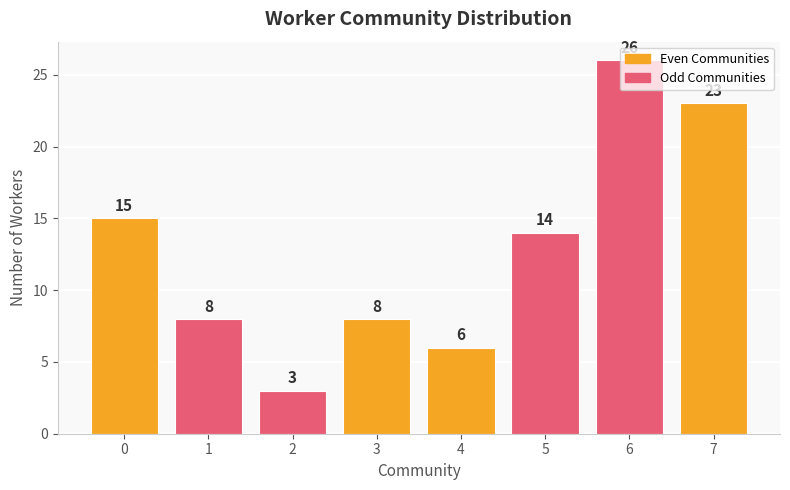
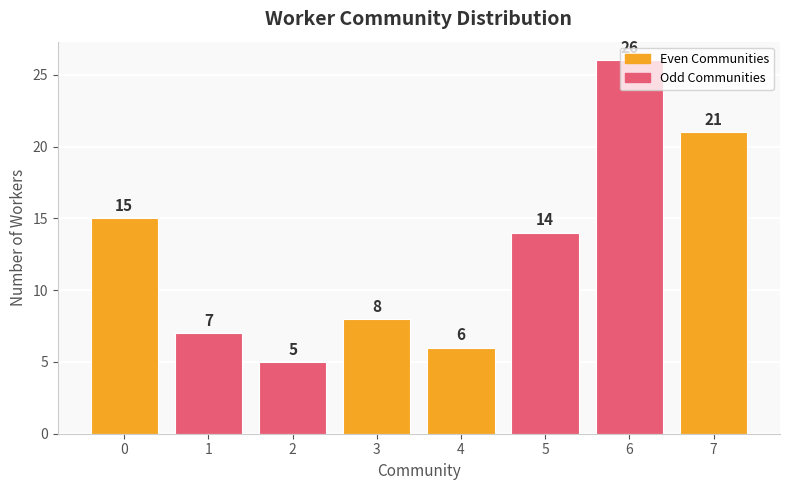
  {
    "0": 15,
-   "1": 8,
-   "2": 3,
+   "1": 7,
+   "2": 5,
    "3": 8,
    "4": 6,
    "5": 14,
-   "7": 23
+   "7": 21
  }
